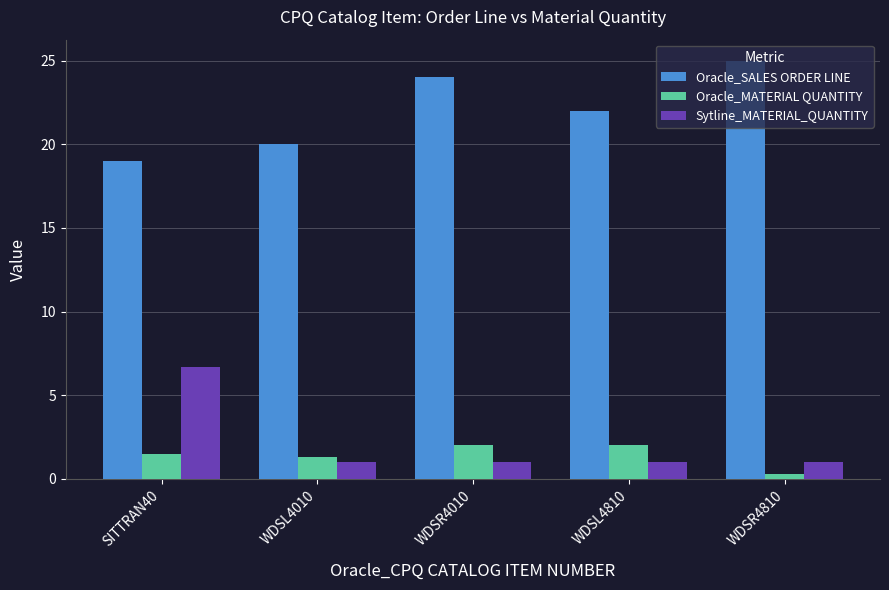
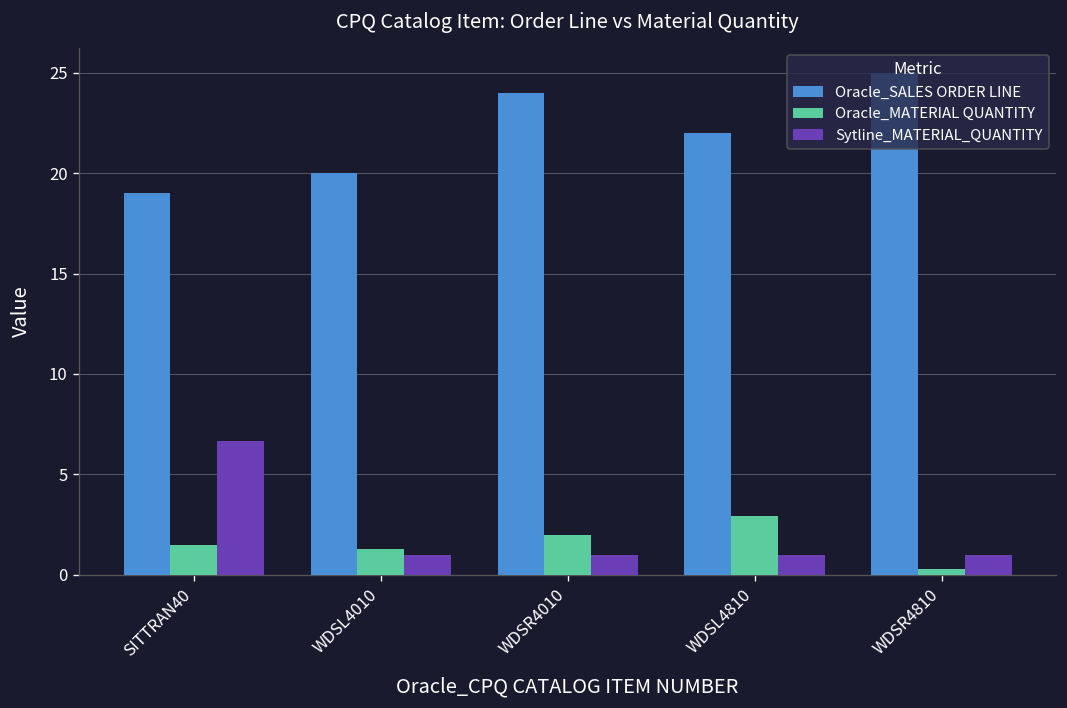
  {
    "Oracle_SALES ORDER LINE": {
      "SITTRAN40": 19.0,
      "WDSL4010": 20.0,
      "WDSR4010": 24.0,
      "WDSL4810": 22.0
    },
    "Oracle_MATERIAL QUANTITY": {
      "SITTRAN40": 1.5,
      "WDSL4010": 1.3,
      "WDSR4010": 2.0,
-     "WDSL4810": 2.0,
+     "WDSL4810": 2.9,
      "WDSR4810": 0.3
    },
    "Sytline_MATERIAL_QUANTITY": {
      "SITTRAN40": 6.7,
      "WDSL4010": 1.0,
      "WDSR4010": 1.0,
      "WDSL4810": 1.0,
      "WDSR4810": 1.0
    }
  }
